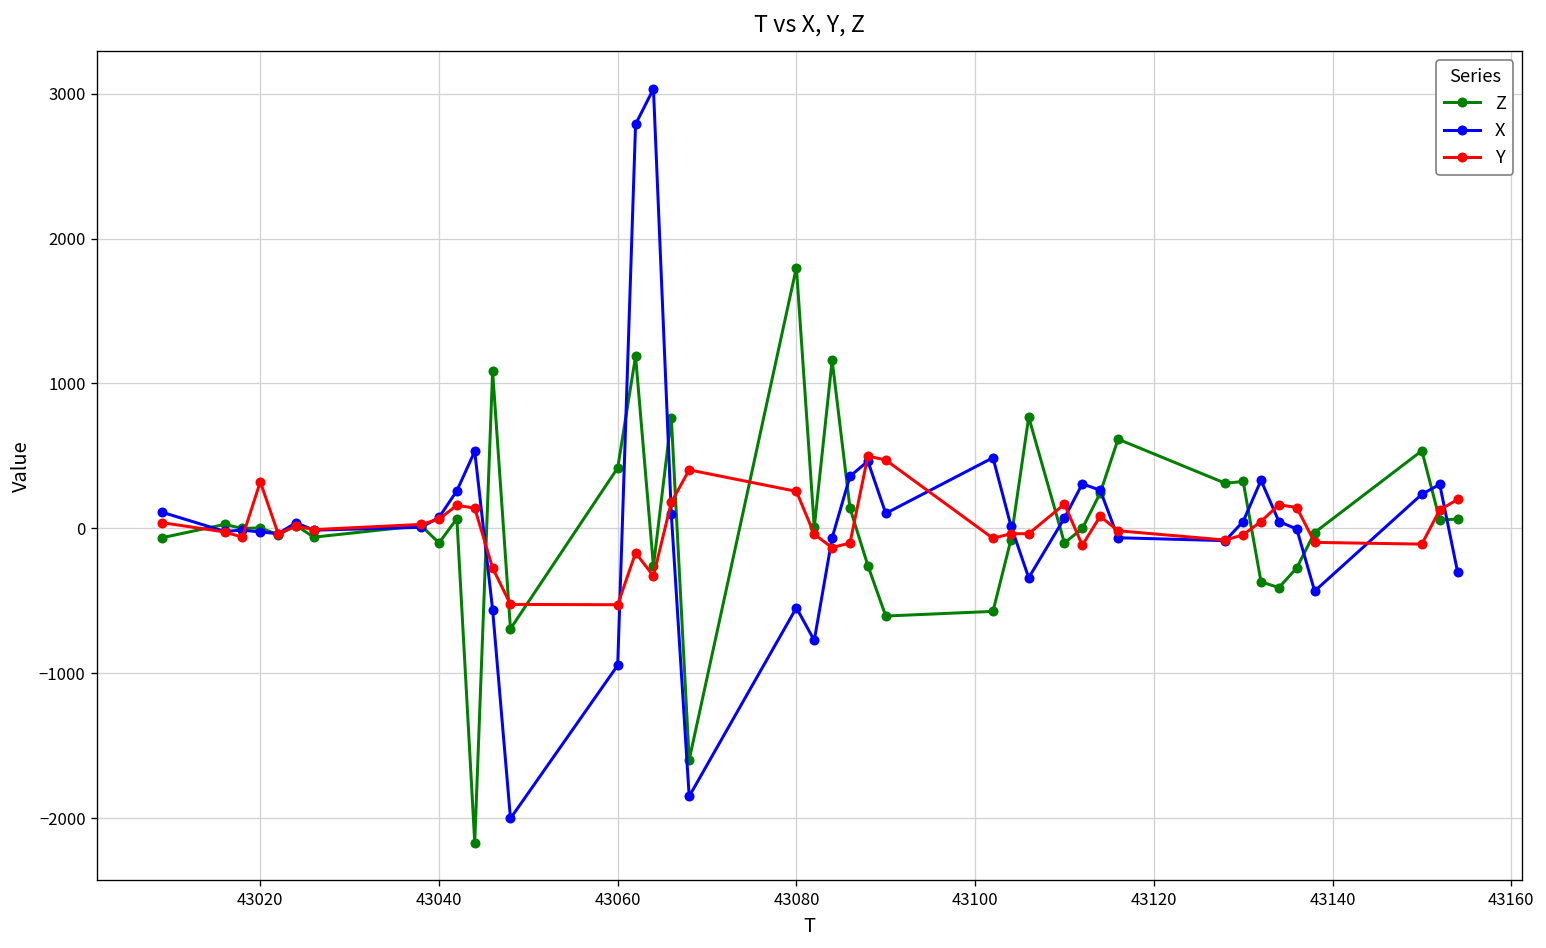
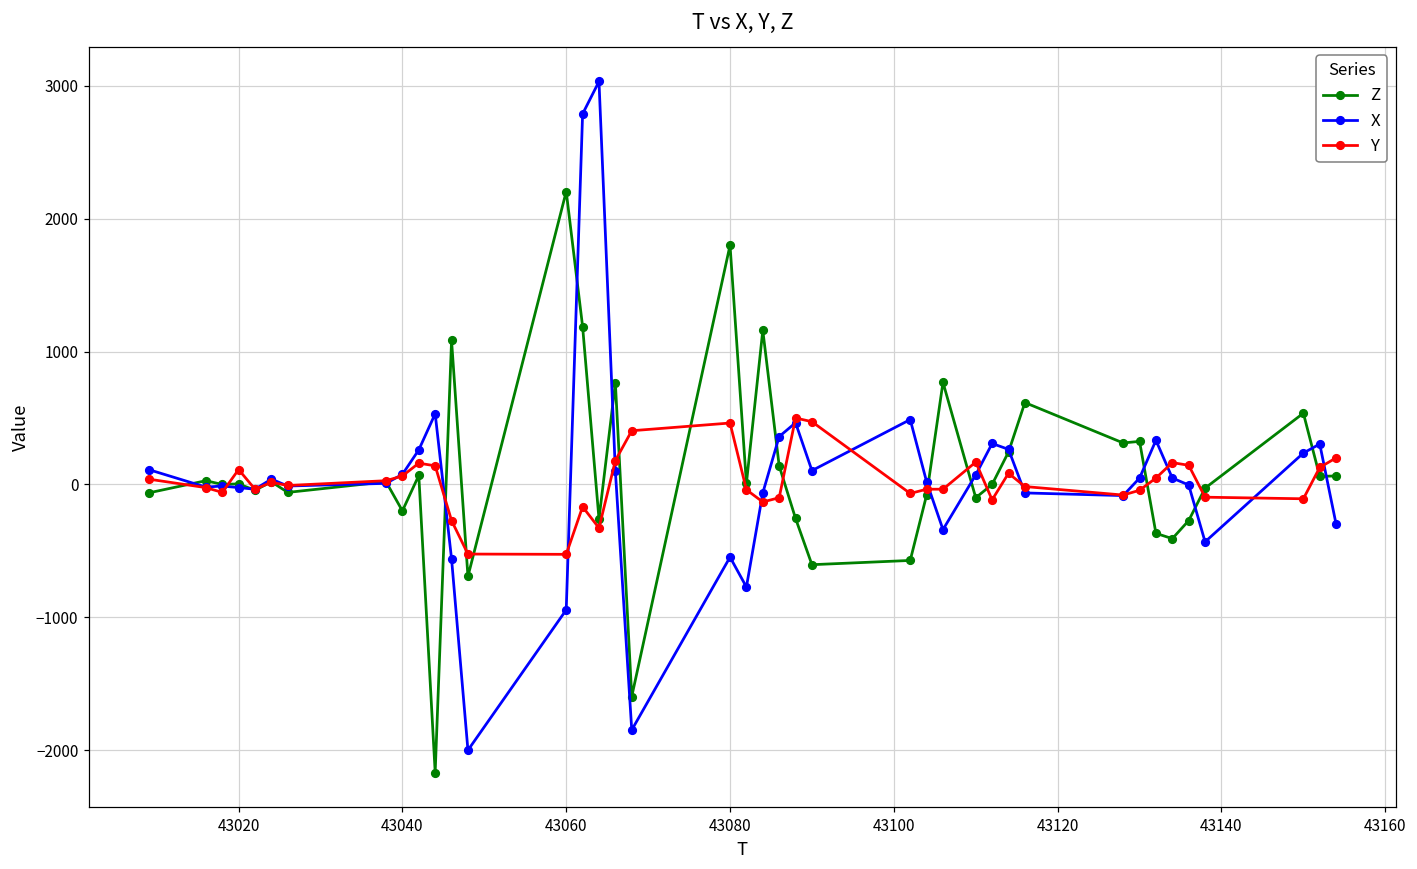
  {
    "Z": {
      "43020": 0,
-     "43040": -100,
-     "43060": 420,
+     "43040": -200,
+     "43060": 2200,
      "43080": 1800
    },
    "X": {
      "43020": -20,
      "43060": -940,
      "43080": -550
    },
    "Y": {
-     "43020": 320,
+     "43020": 110,
      "43060": -530,
-     "43080": 260
+     "43080": 460
    }
  }
